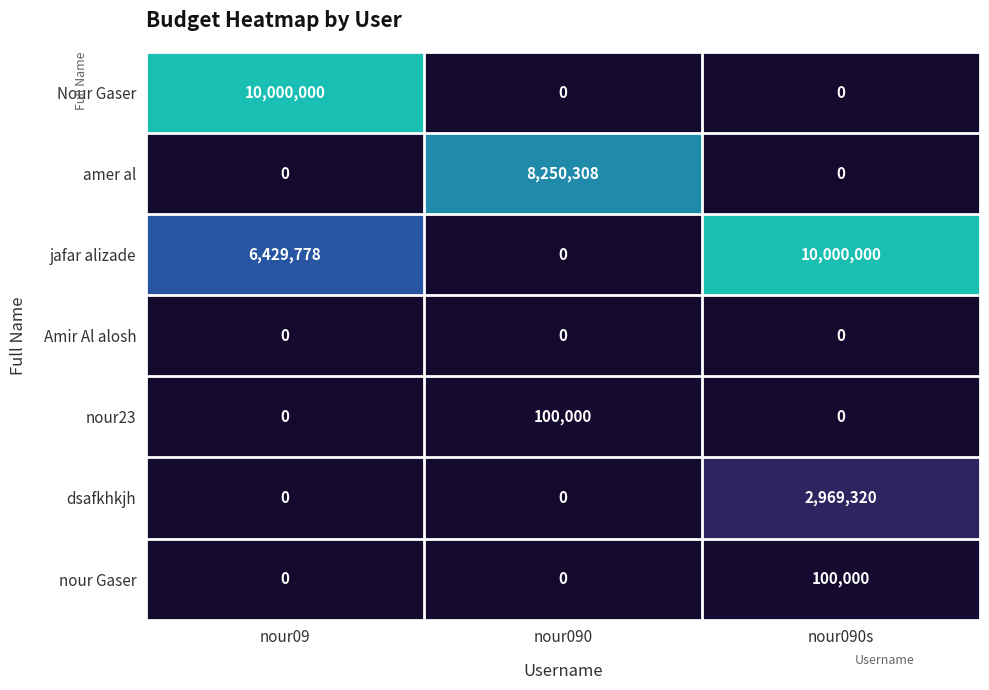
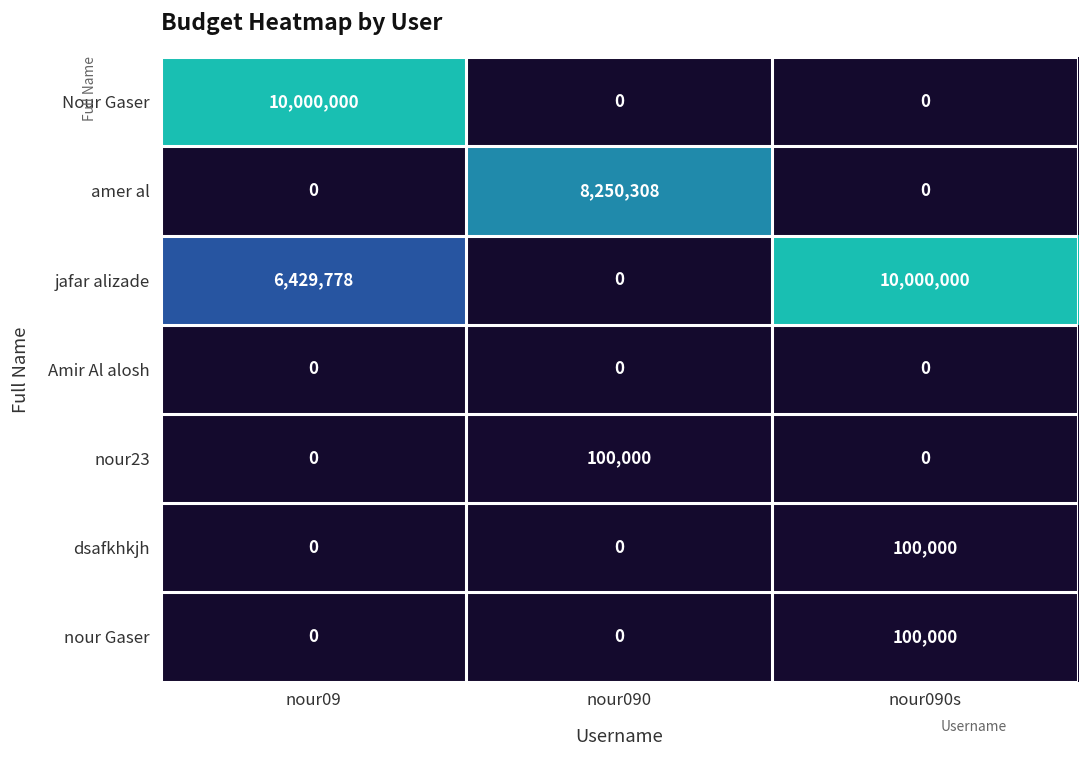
  {
    "Nour Gaser": {
      "nour09": "10,000,000",
      "nour090": "0",
      "nour090s": "0"
    },
    "amer al": {
      "nour09": "0",
      "nour090": "8,250,308",
      "nour090s": "0"
    },
    "jafar alizade": {
      "nour09": "6,429,778",
      "nour090": "0",
      "nour090s": "10,000,000"
    },
    "Amir Al alosh": {
      "nour09": "0",
      "nour090": "0",
      "nour090s": "0"
    },
    "nour23": {
      "nour09": "0",
      "nour090": "100,000",
      "nour090s": "0"
    },
    "dsafkhkjh": {
      "nour09": "0",
      "nour090": "0",
-     "nour090s": "2,969,320"
+     "nour090s": "100,000"
    },
    "nour Gaser": {
      "nour09": "0",
      "nour090": "0",
      "nour090s": "100,000"
    }
  }
